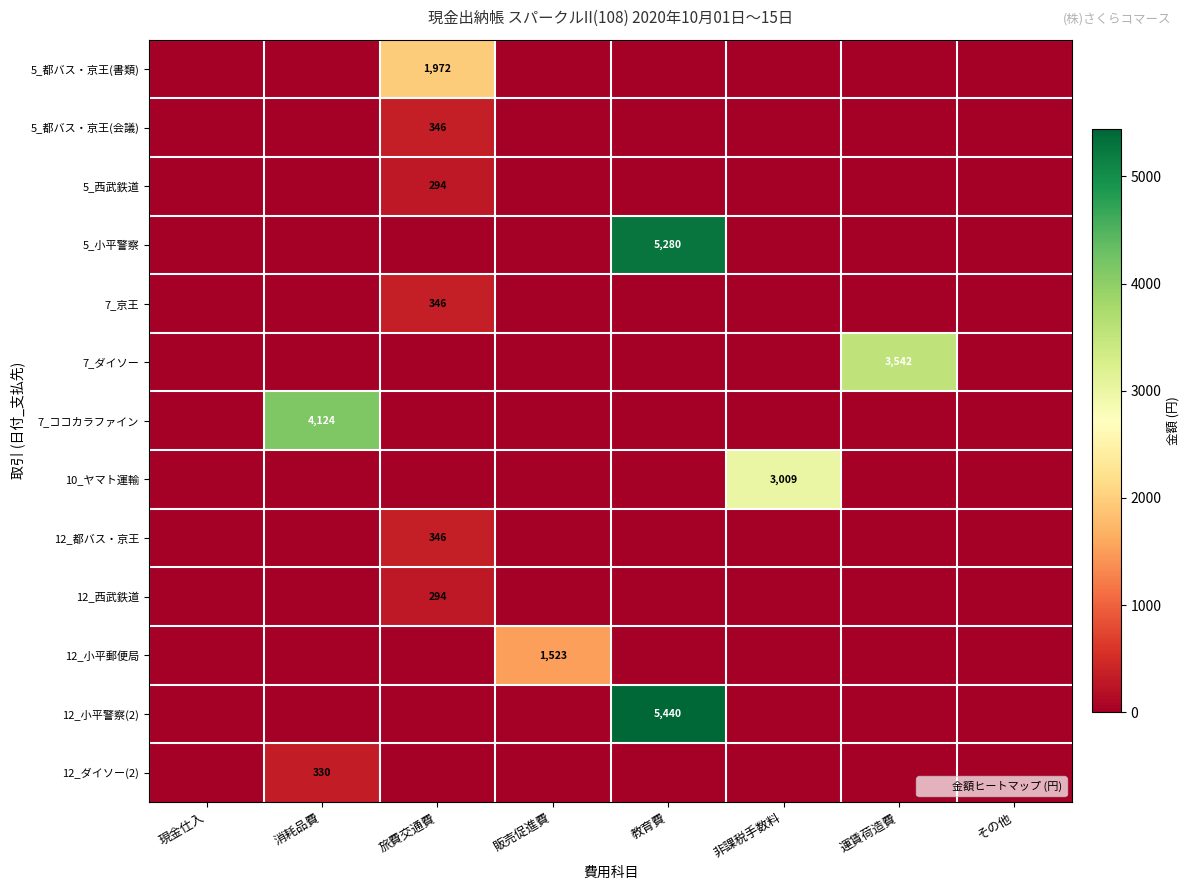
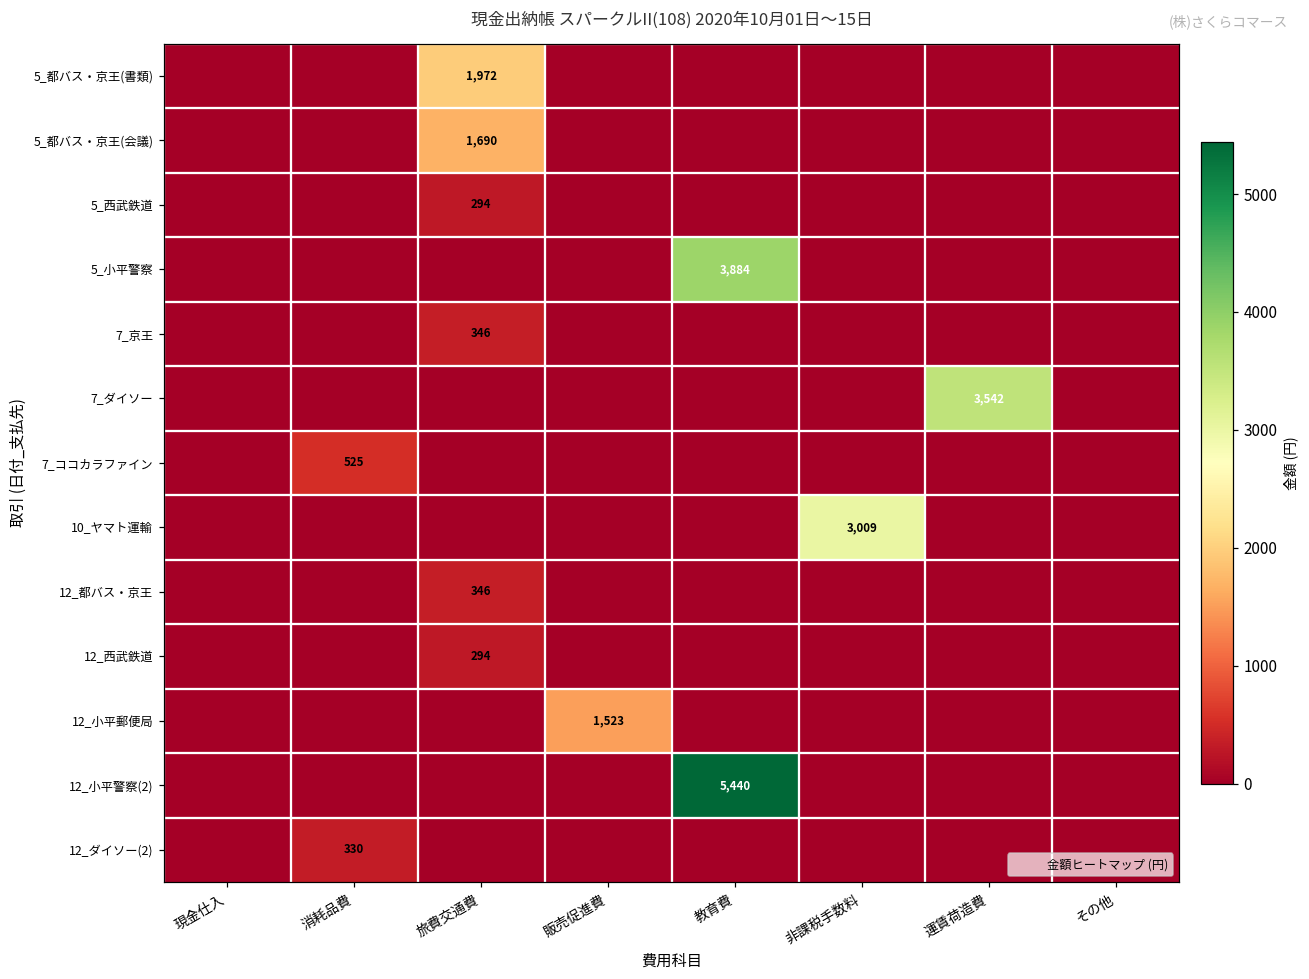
  {
    "5_都バス・京王(書類)": {
      "旅費交通費": "1,972"
    },
    "5_都バス・京王(会議)": {
-     "旅費交通費": "346"
+     "旅費交通費": "1,690"
    },
    "5_西武鉄道": {
      "旅費交通費": "294"
    },
    "5_小平警察": {
-     "教育費": "5,280"
+     "教育費": "3,884"
    },
    "7_京王": {
      "旅費交通費": "346"
    },
    "7_ダイソー": {
      "運賃荷造費": "3,542"
    },
    "7_ココカラファイン": {
-     "消耗品費": "4,124"
+     "消耗品費": "525"
    },
    "10_ヤマト運輸": {
      "非課税手数料": "3,009"
    },
    "12_都バス・京王": {
      "旅費交通費": "346"
    },
    "12_西武鉄道": {
      "旅費交通費": "294"
    },
    "12_小平郵便局": {
      "販売促進費": "1,523"
    },
    "12_小平警察(2)": {
      "教育費": "5,440"
    },
    "12_ダイソー(2)": {
      "消耗品費": "330"
    }
  }
